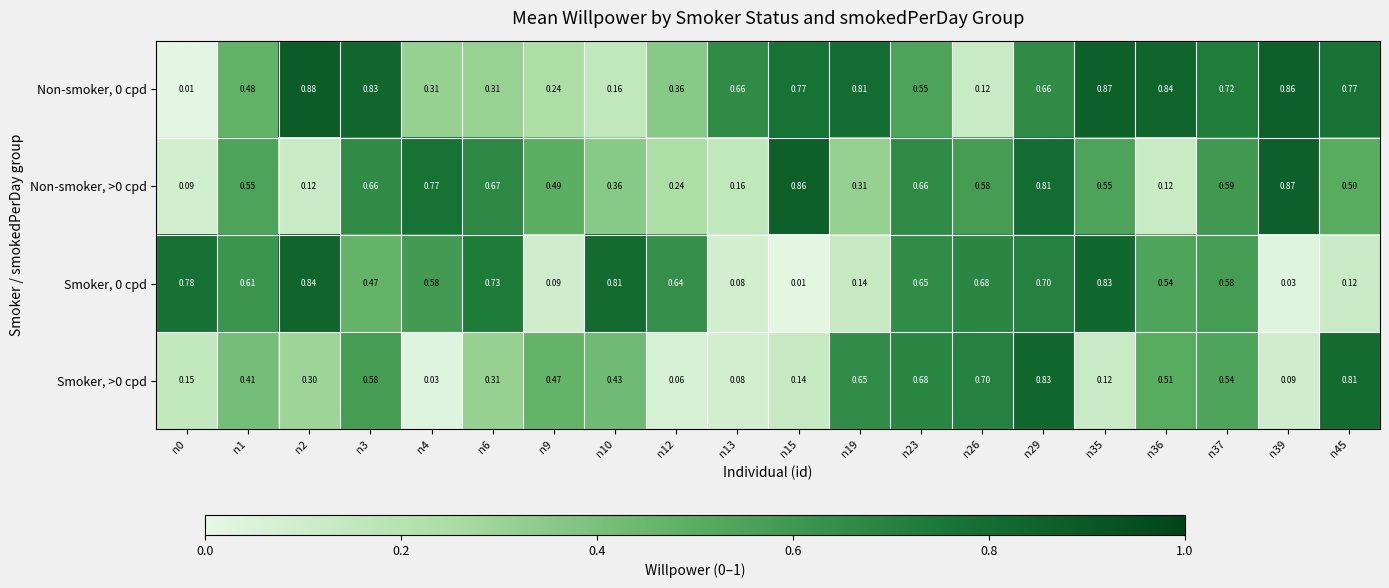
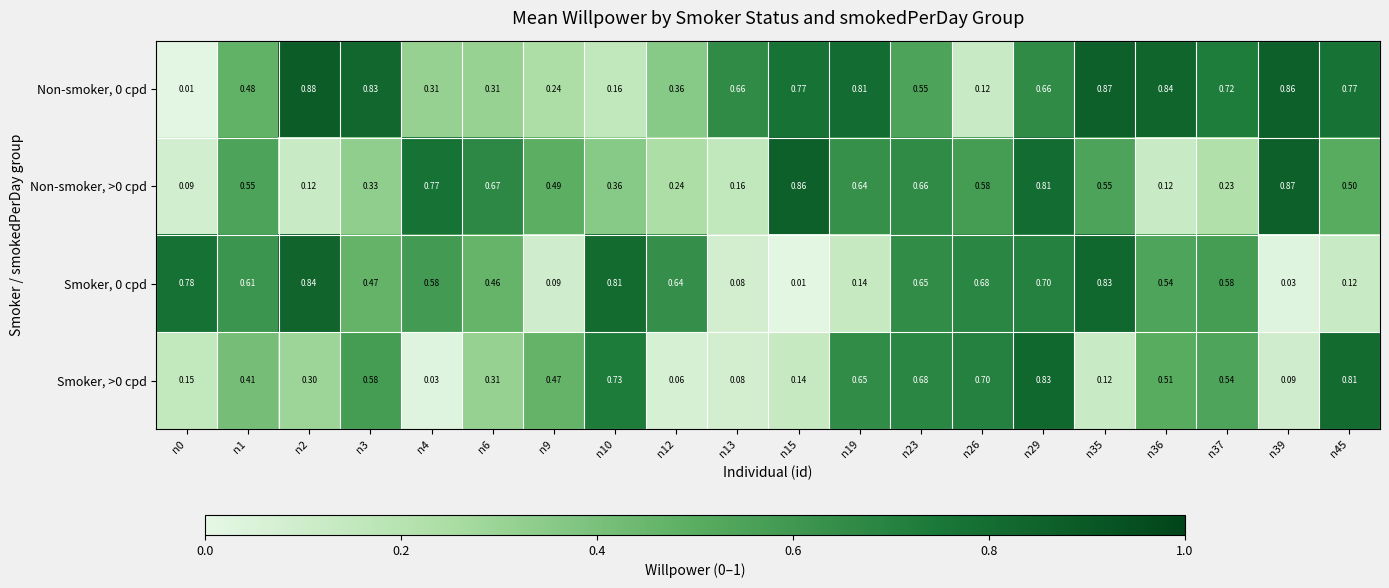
  {
    "Non-smoker, 0 cpd": {
      "n0": 0.01,
      "n1": 0.48,
      "n2": 0.88,
      "n3": 0.83,
      "n4": 0.31,
      "n6": 0.31,
      "n9": 0.24,
      "n10": 0.16,
      "n12": 0.36,
      "n13": 0.66,
      "n15": 0.77,
      "n19": 0.81,
      "n23": 0.55,
      "n26": 0.12,
      "n29": 0.66,
      "n35": 0.87,
      "n36": 0.84,
      "n37": 0.72,
      "n39": 0.86,
      "n45": 0.77
    },
    "Non-smoker, >0 cpd": {
      "n0": 0.09,
      "n1": 0.55,
      "n2": 0.12,
-     "n3": 0.66,
+     "n3": 0.33,
      "n4": 0.77,
      "n6": 0.67,
      "n9": 0.49,
      "n10": 0.36,
      "n12": 0.24,
      "n13": 0.16,
      "n15": 0.86,
-     "n19": 0.31,
+     "n19": 0.64,
      "n23": 0.66,
      "n26": 0.58,
      "n29": 0.81,
      "n35": 0.55,
      "n36": 0.12,
-     "n37": 0.59,
+     "n37": 0.23,
      "n39": 0.87,
      "n45": 0.50
    },
    "Smoker, 0 cpd": {
      "n0": 0.78,
      "n1": 0.61,
      "n2": 0.84,
      "n3": 0.47,
      "n4": 0.58,
-     "n6": 0.73,
+     "n6": 0.46,
      "n9": 0.09,
      "n10": 0.81,
      "n12": 0.64,
      "n13": 0.08,
      "n15": 0.01,
      "n19": 0.14,
      "n23": 0.65,
      "n26": 0.68,
      "n29": 0.70,
      "n35": 0.83,
      "n36": 0.54,
      "n37": 0.58,
      "n39": 0.03,
      "n45": 0.12
    },
    "Smoker, >0 cpd": {
      "n0": 0.15,
      "n1": 0.41,
      "n2": 0.30,
      "n3": 0.58,
      "n4": 0.03,
      "n6": 0.31,
      "n9": 0.47,
-     "n10": 0.43,
+     "n10": 0.73,
      "n12": 0.06,
      "n13": 0.08,
      "n15": 0.14,
      "n19": 0.65,
      "n23": 0.68,
      "n26": 0.70,
      "n29": 0.83,
      "n35": 0.12,
      "n36": 0.51,
      "n37": 0.54,
      "n39": 0.09,
      "n45": 0.81
    }
  }
